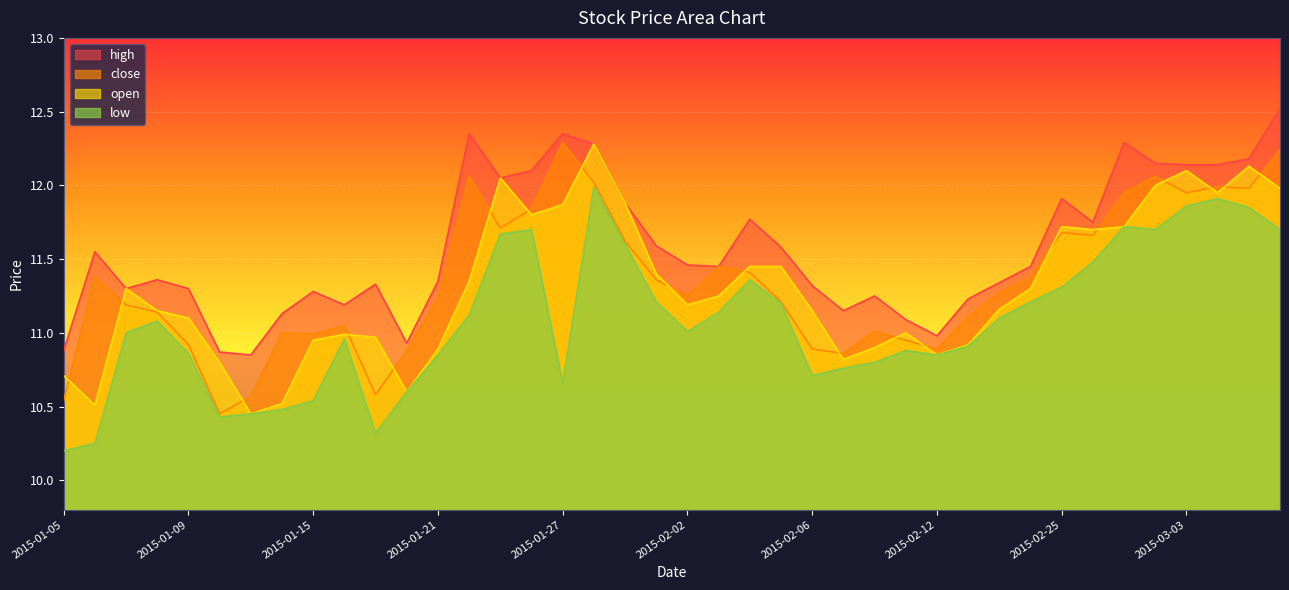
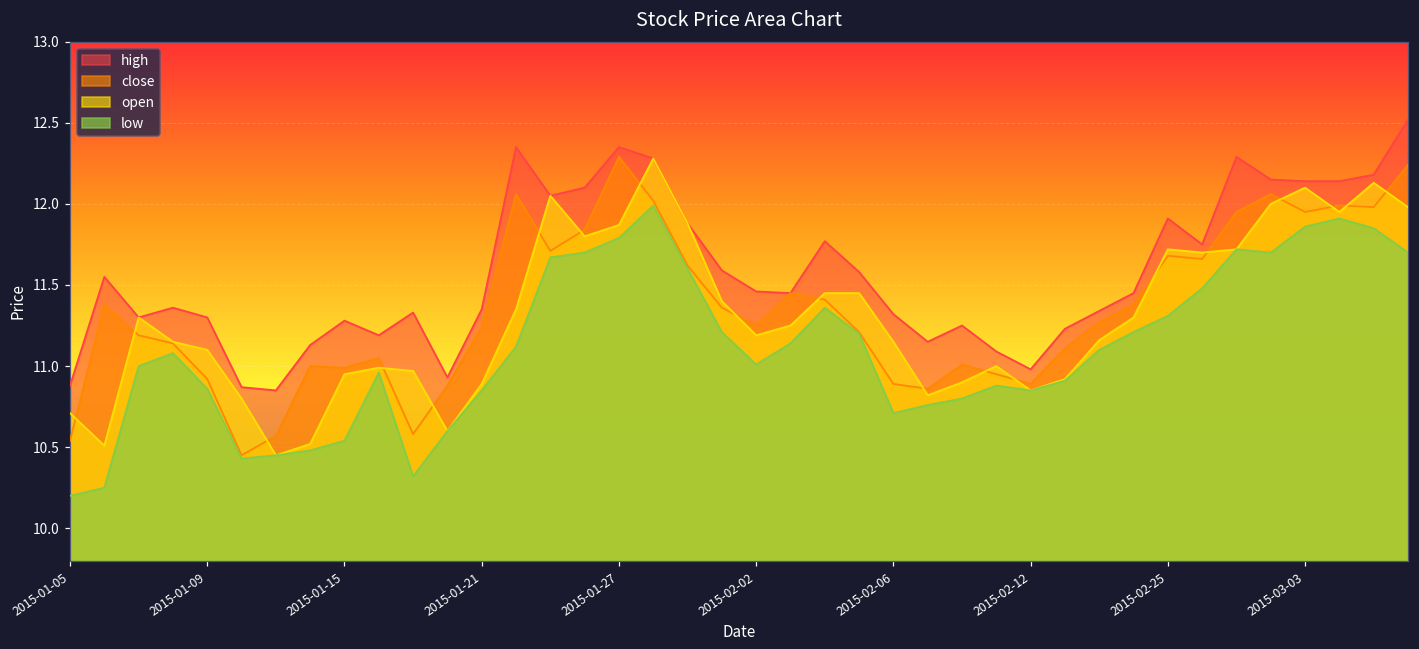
  {
    "high": {
      "2015-01-05": 10.88,
      "2015-01-09": 11.30,
      "2015-01-15": 11.28,
      "2015-01-21": 11.35,
      "2015-01-27": 12.35,
      "2015-02-02": 11.46,
      "2015-02-06": 11.32,
      "2015-02-12": 10.98,
      "2015-02-25": 11.91,
      "2015-03-03": 12.14
    },
    "close": {
      "2015-01-05": 10.54,
      "2015-01-09": 10.92,
      "2015-01-15": 10.99,
      "2015-01-21": 11.24,
      "2015-01-27": 12.29,
      "2015-02-02": 11.25,
      "2015-02-06": 10.89,
      "2015-02-12": 10.89,
      "2015-02-25": 11.68,
      "2015-03-03": 11.95
    },
    "open": {
      "2015-01-05": 10.71,
      "2015-01-09": 11.10,
      "2015-01-15": 10.95,
      "2015-01-21": 10.89,
      "2015-01-27": 11.87,
      "2015-02-02": 11.19,
      "2015-02-06": 11.15,
      "2015-02-25": 11.72,
      "2015-03-03": 12.10
    },
    "low": {
      "2015-01-05": 10.20,
      "2015-01-09": 10.86,
      "2015-01-15": 10.54,
      "2015-01-21": 10.85,
-     "2015-01-27": 10.66,
+     "2015-01-27": 11.79,
      "2015-02-02": 11.01,
      "2015-02-06": 10.71,
      "2015-02-25": 11.31,
      "2015-03-03": 11.86
    }
  }
